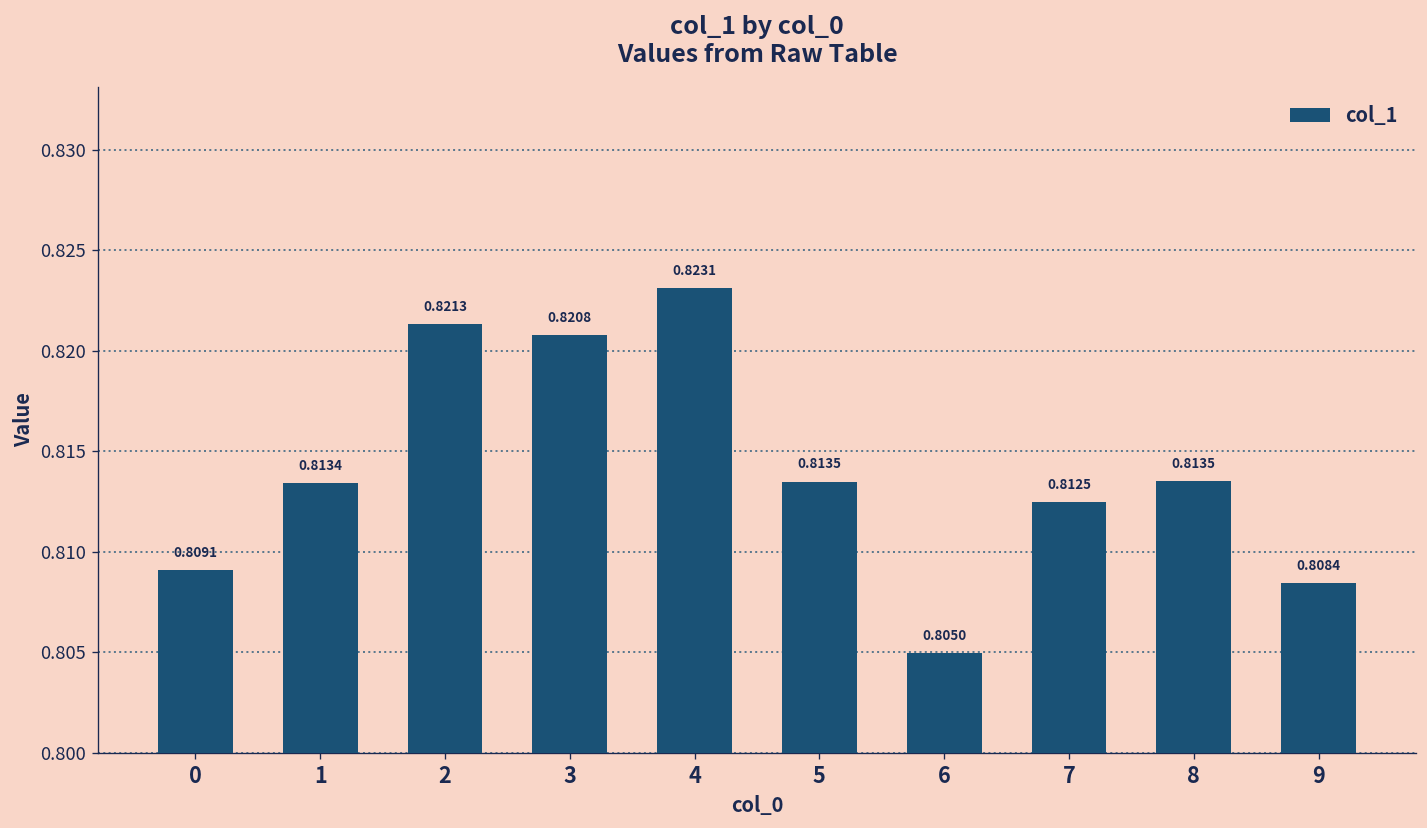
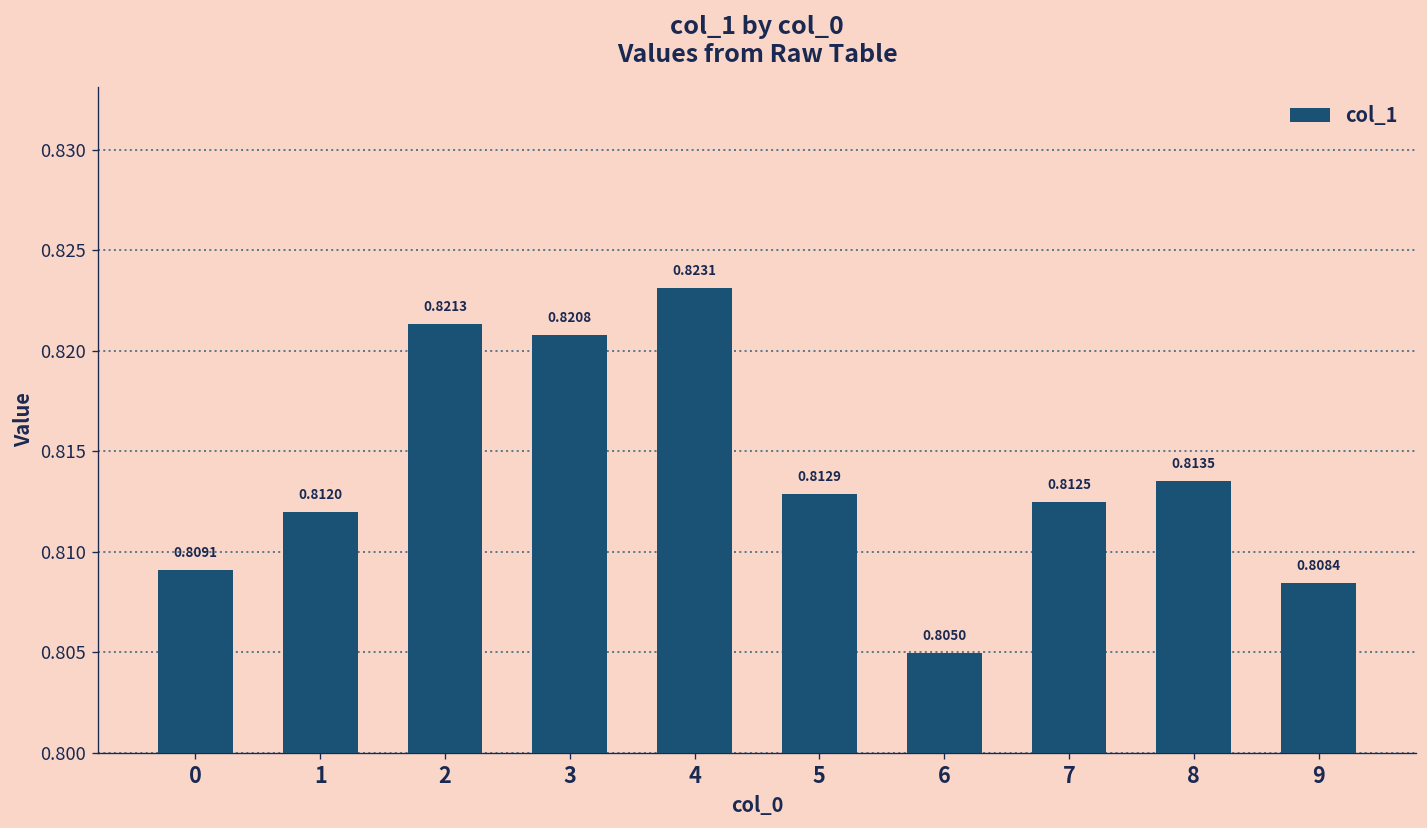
  {
    "0": 0.8091,
-   "1": 0.8134,
+   "1": 0.8120,
    "2": 0.8213,
    "3": 0.8208,
    "4": 0.8231,
-   "5": 0.8135,
+   "5": 0.8129,
    "6": 0.8050,
    "7": 0.8125,
    "8": 0.8135,
    "9": 0.8084
  }
